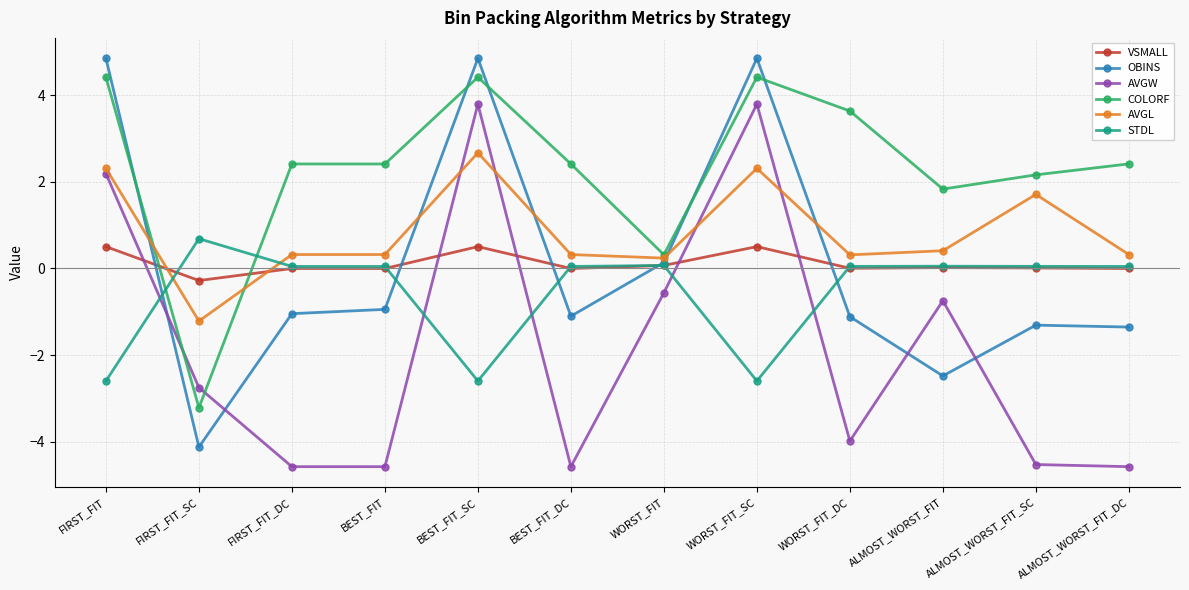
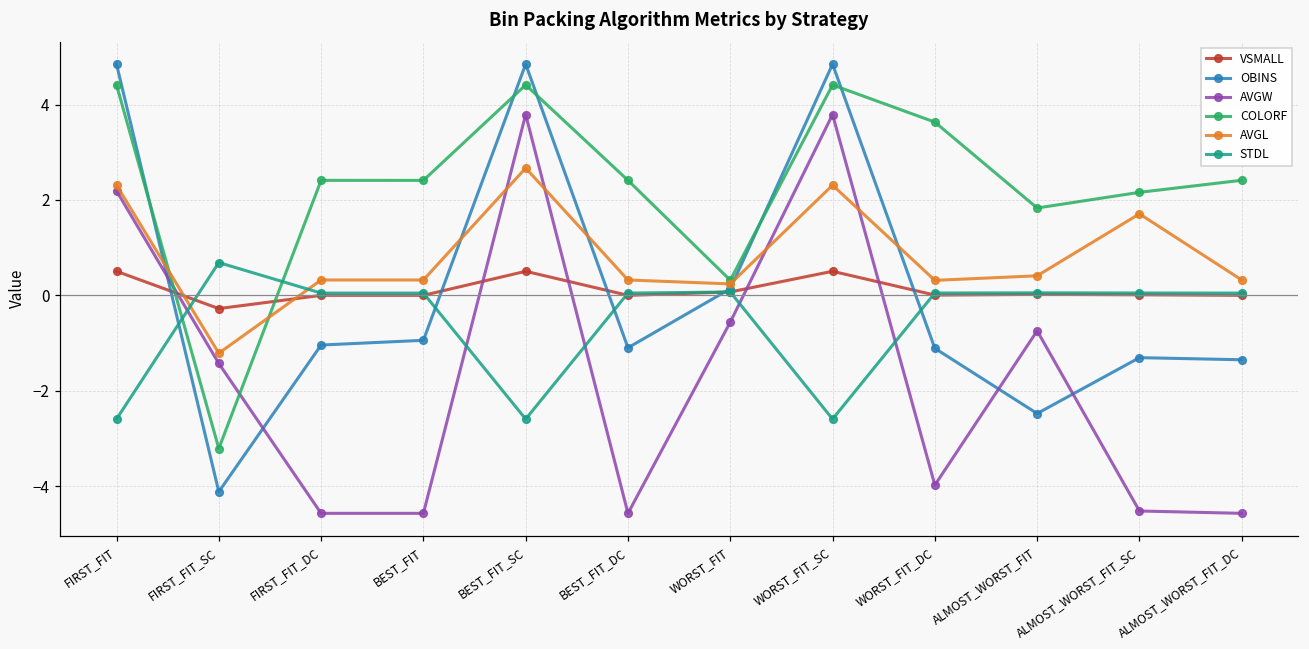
  {
    "VSMALL": {
      "FIRST_FIT": 0.5,
      "FIRST_FIT_SC": -0.3,
      "BEST_FIT_SC": 0.5,
      "WORST_FIT_SC": 0.5
    },
    "OBINS": {
      "FIRST_FIT": 4.8,
      "FIRST_FIT_SC": -4.1,
      "FIRST_FIT_DC": -1.0,
      "BEST_FIT": -0.9,
      "BEST_FIT_SC": 4.8,
      "BEST_FIT_DC": -1.1,
      "WORST_FIT": 0.1,
      "WORST_FIT_SC": 4.8,
      "WORST_FIT_DC": -1.1,
      "ALMOST_WORST_FIT": -2.5,
      "ALMOST_WORST_FIT_SC": -1.3,
      "ALMOST_WORST_FIT_DC": -1.4
    },
    "AVGW": {
      "FIRST_FIT": 2.2,
-     "FIRST_FIT_SC": -2.7,
+     "FIRST_FIT_SC": -1.4,
      "FIRST_FIT_DC": -4.6,
      "BEST_FIT": -4.6,
      "BEST_FIT_SC": 3.8,
      "BEST_FIT_DC": -4.6,
      "WORST_FIT": -0.6,
      "WORST_FIT_SC": 3.8,
      "WORST_FIT_DC": -4.0,
      "ALMOST_WORST_FIT": -0.7,
      "ALMOST_WORST_FIT_SC": -4.5,
      "ALMOST_WORST_FIT_DC": -4.6
    },
    "AVGL": {
      "FIRST_FIT": 2.3,
      "FIRST_FIT_SC": -1.2,
      "FIRST_FIT_DC": 0.3,
      "BEST_FIT": 0.3,
      "BEST_FIT_SC": 2.7,
      "BEST_FIT_DC": 0.3,
      "WORST_FIT": 0.2,
      "WORST_FIT_SC": 2.3,
      "WORST_FIT_DC": 0.3,
      "ALMOST_WORST_FIT": 0.4,
      "ALMOST_WORST_FIT_SC": 1.7,
      "ALMOST_WORST_FIT_DC": 0.3
    }
  }
